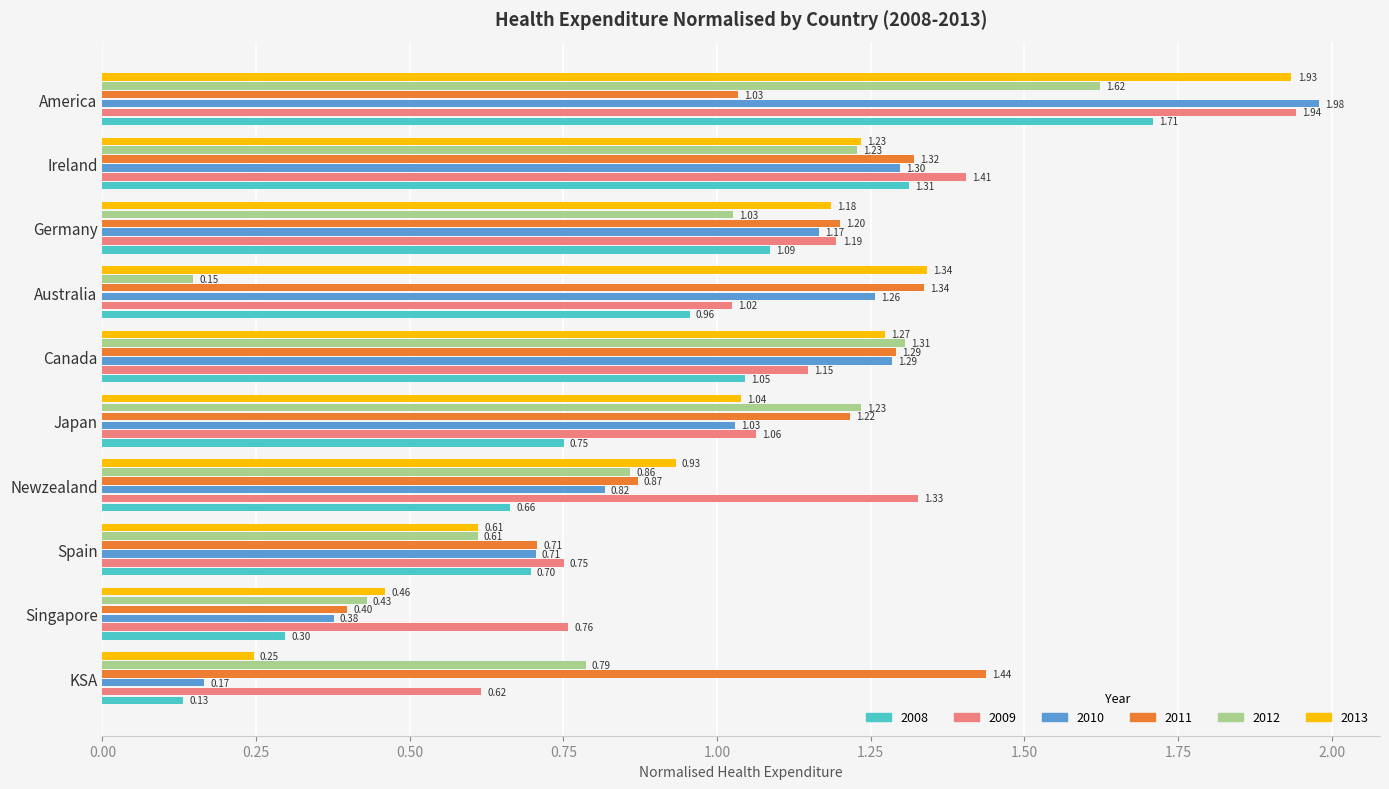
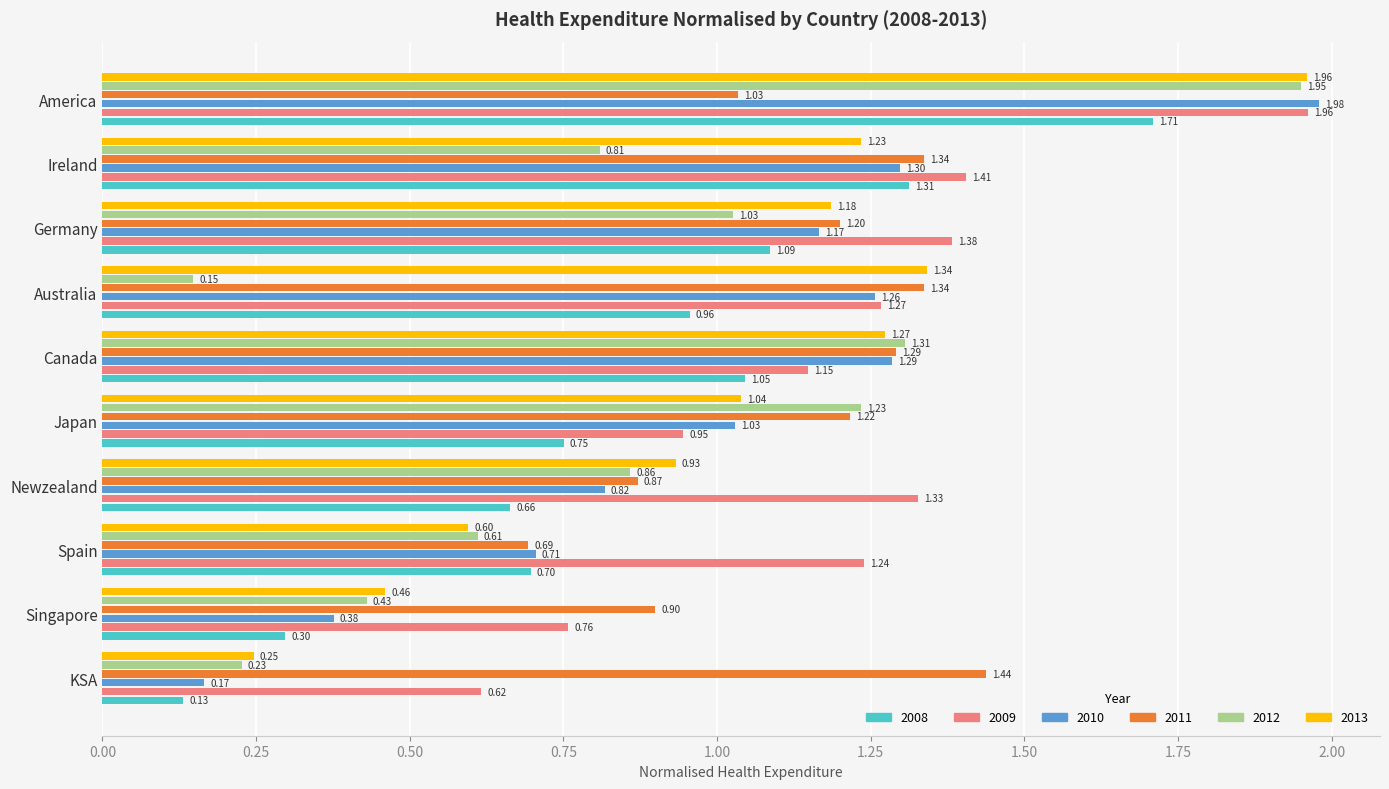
  {
    "2009": {
-     "America": 1.94,
+     "America": 1.96,
      "Ireland": 1.41,
-     "Germany": 1.19,
-     "Australia": 1.02,
+     "Germany": 1.38,
+     "Australia": 1.27,
      "Canada": 1.15,
-     "Japan": 1.06,
+     "Japan": 0.95,
      "Newzealand": 1.33,
-     "Spain": 0.75,
+     "Spain": 1.24,
      "Singapore": 0.76,
      "KSA": 0.62
    },
    "2011": {
      "America": 1.03,
-     "Ireland": 1.32,
+     "Ireland": 1.34,
      "Germany": 1.20,
      "Australia": 1.34,
      "Canada": 1.29,
      "Japan": 1.22,
      "Newzealand": 0.87,
-     "Spain": 0.71,
-     "Singapore": 0.40,
+     "Spain": 0.69,
+     "Singapore": 0.90,
      "KSA": 1.44
    },
    "2012": {
-     "America": 1.62,
-     "Ireland": 1.23,
+     "America": 1.95,
+     "Ireland": 0.81,
      "Germany": 1.03,
      "Australia": 0.15,
      "Canada": 1.31,
      "Japan": 1.23,
      "Newzealand": 0.86,
      "Spain": 0.61,
      "Singapore": 0.43,
-     "KSA": 0.79
+     "KSA": 0.23
    },
    "2013": {
-     "America": 1.93,
+     "America": 1.96,
      "Ireland": 1.23,
      "Germany": 1.18,
      "Australia": 1.34,
      "Canada": 1.27,
      "Japan": 1.04,
      "Newzealand": 0.93,
-     "Spain": 0.61,
+     "Spain": 0.60,
      "Singapore": 0.46,
      "KSA": 0.25
    }
  }
